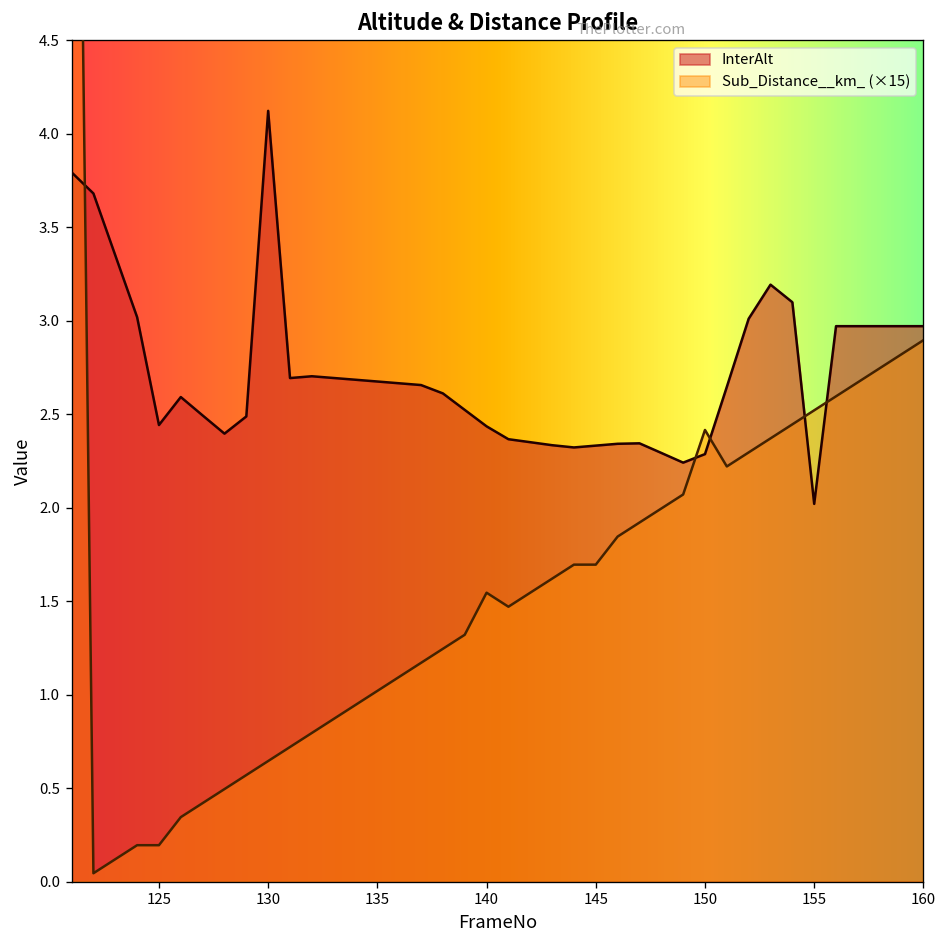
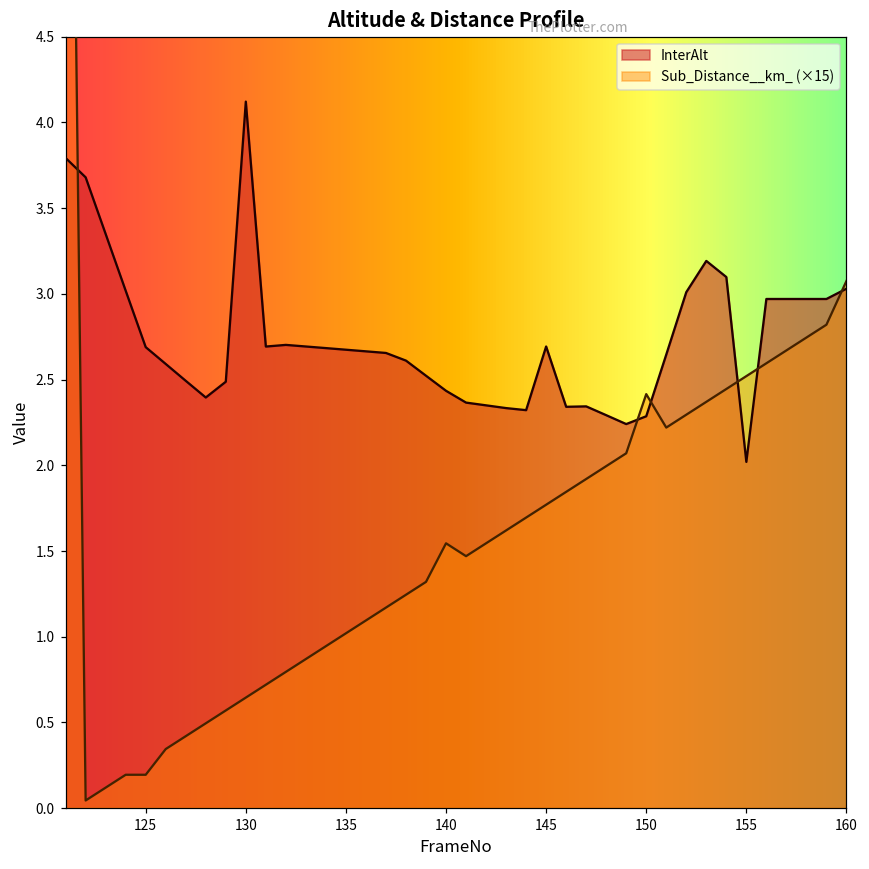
  {
    "InterAlt": {
-     "125": 2.44,
+     "125": 2.69,
      "130": 4.12,
      "135": 2.67,
      "140": 2.43,
-     "145": 2.33,
+     "145": 2.69,
      "150": 2.29,
      "155": 2.02,
-     "160": 2.97
+     "160": 3.03
    },
    "Sub_Distance__km_ (×15)": {
      "125": 0.19,
      "130": 0.64,
      "135": 1.02,
      "140": 1.55,
-     "145": 1.70,
+     "145": 1.77,
      "150": 2.42,
      "155": 2.52,
-     "160": 2.90
+     "160": 3.07
    }
  }
